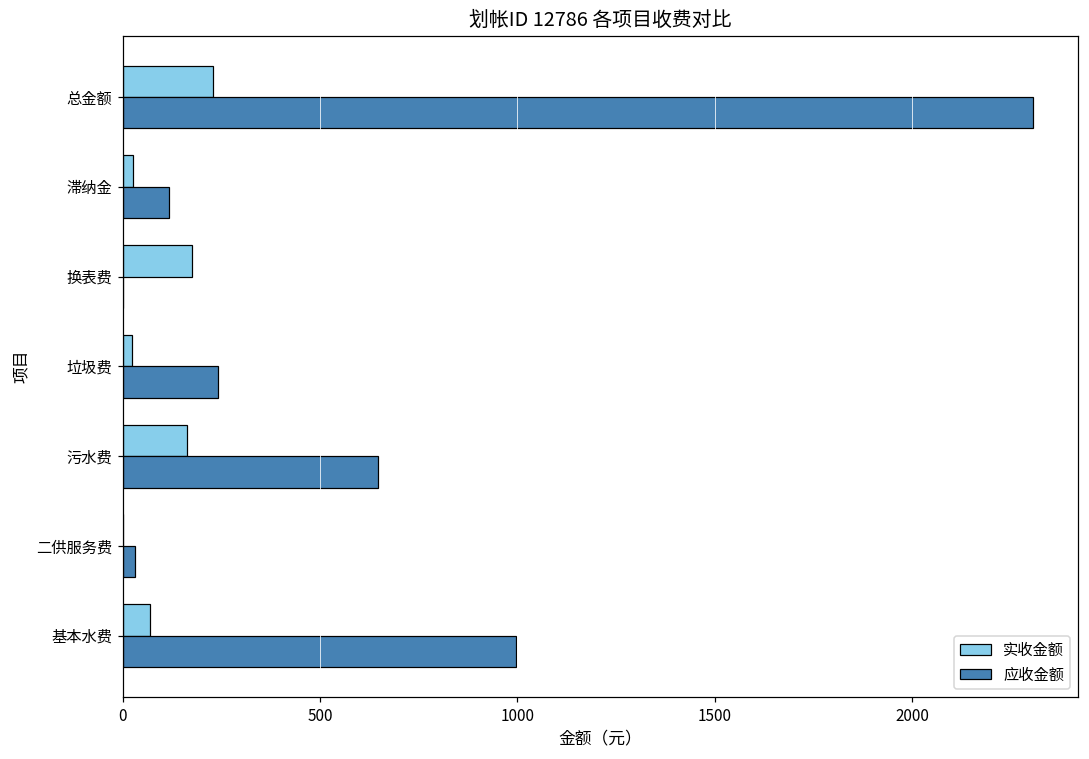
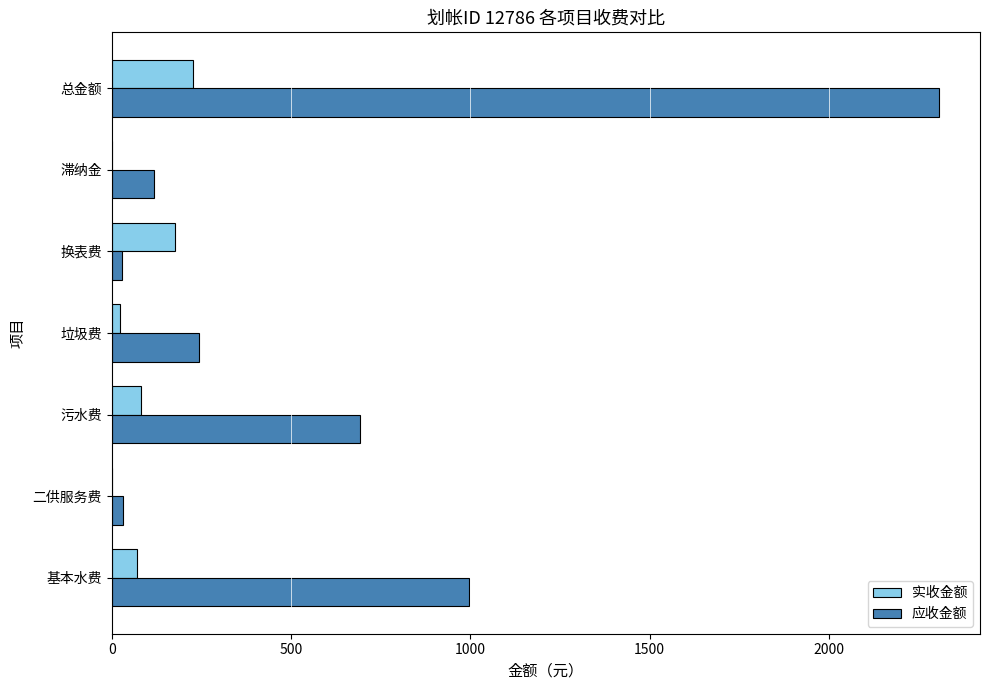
  {
    "实收金额": {
      "总金额": 230,
-     "滞纳金": 30,
+     "滞纳金": 0,
      "换表费": 180,
      "垃圾费": 20,
-     "污水费": 160,
+     "污水费": 80,
      "二供服务费": 0,
      "基本水费": 70
    },
    "应收金额": {
      "总金额": 2310,
      "滞纳金": 120,
-     "换表费": 0,
+     "换表费": 30,
      "垃圾费": 240,
-     "污水费": 650,
+     "污水费": 690,
      "二供服务费": 30,
      "基本水费": 1000
    }
  }
